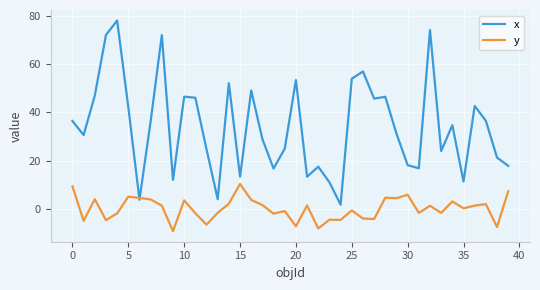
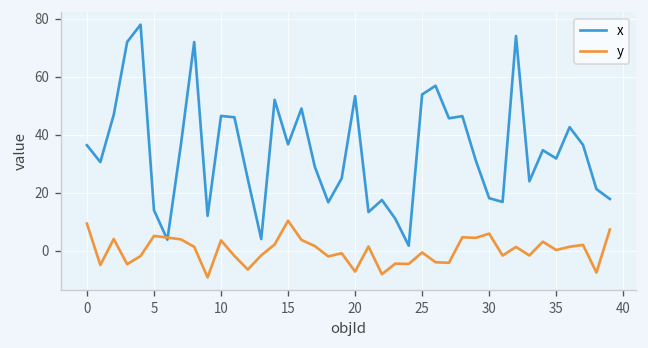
  {
    "x": {
      "0": 36,
-     "5": 42,
+     "5": 14,
      "10": 47,
-     "15": 13,
+     "15": 37,
      "20": 53,
      "25": 54,
      "30": 18,
-     "35": 11
+     "35": 32
    },
    "y": {
      "0": 9,
      "5": 5,
      "10": 4,
      "15": 10,
      "20": -7,
      "25": -1,
      "30": 6,
      "35": 0
    }
  }
